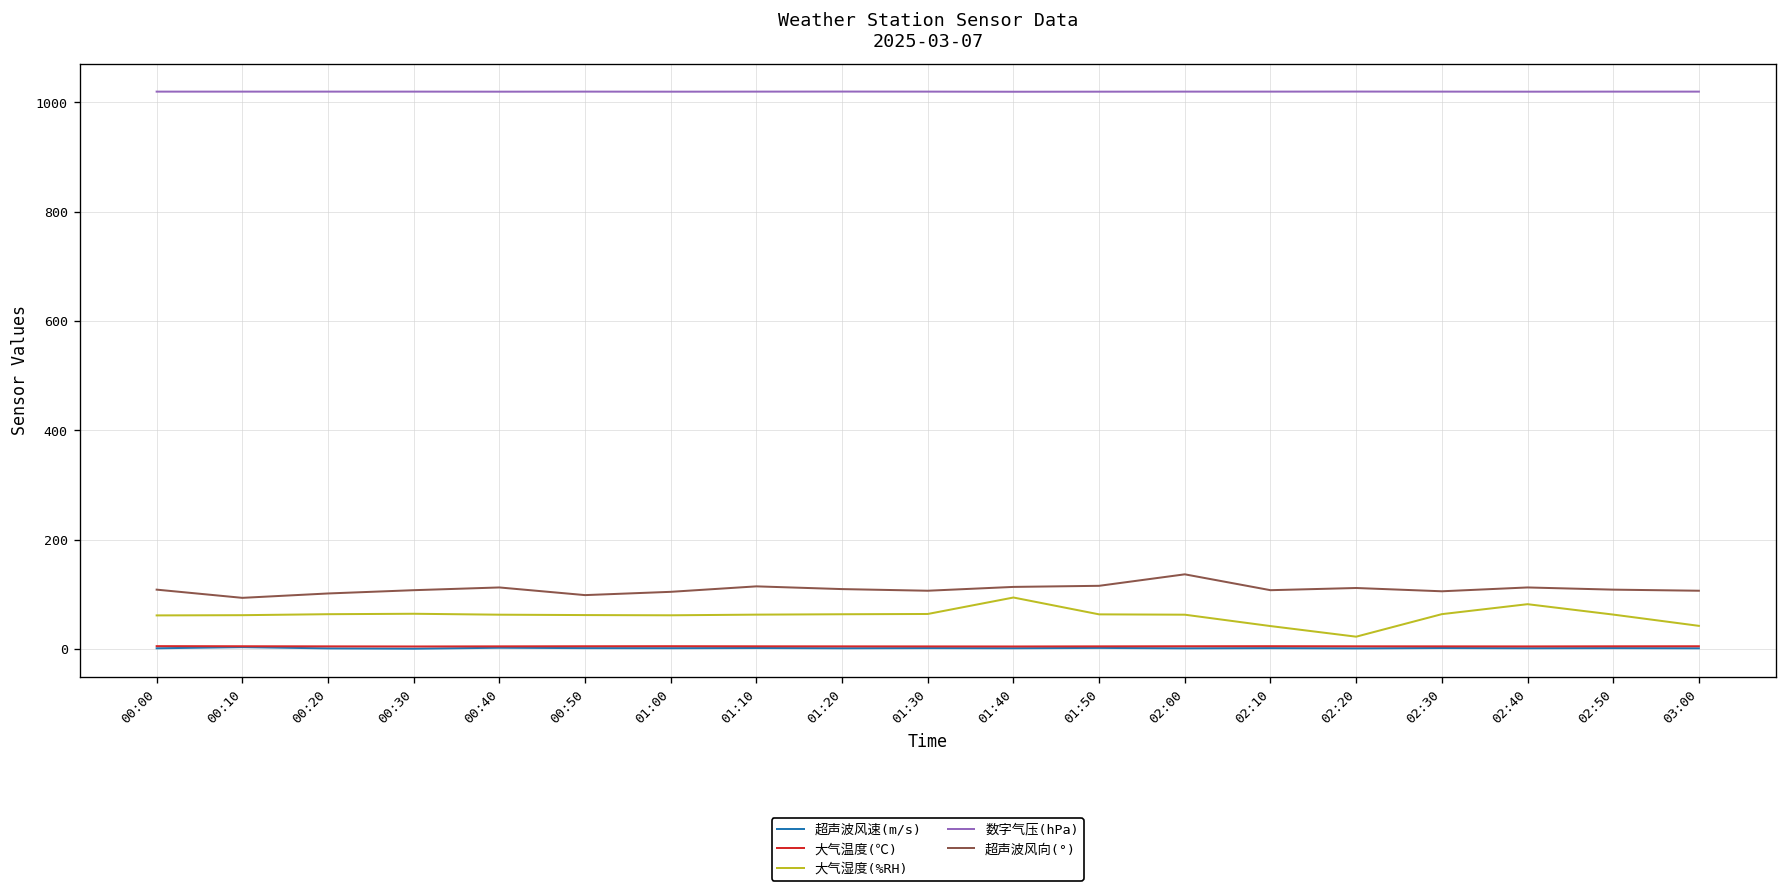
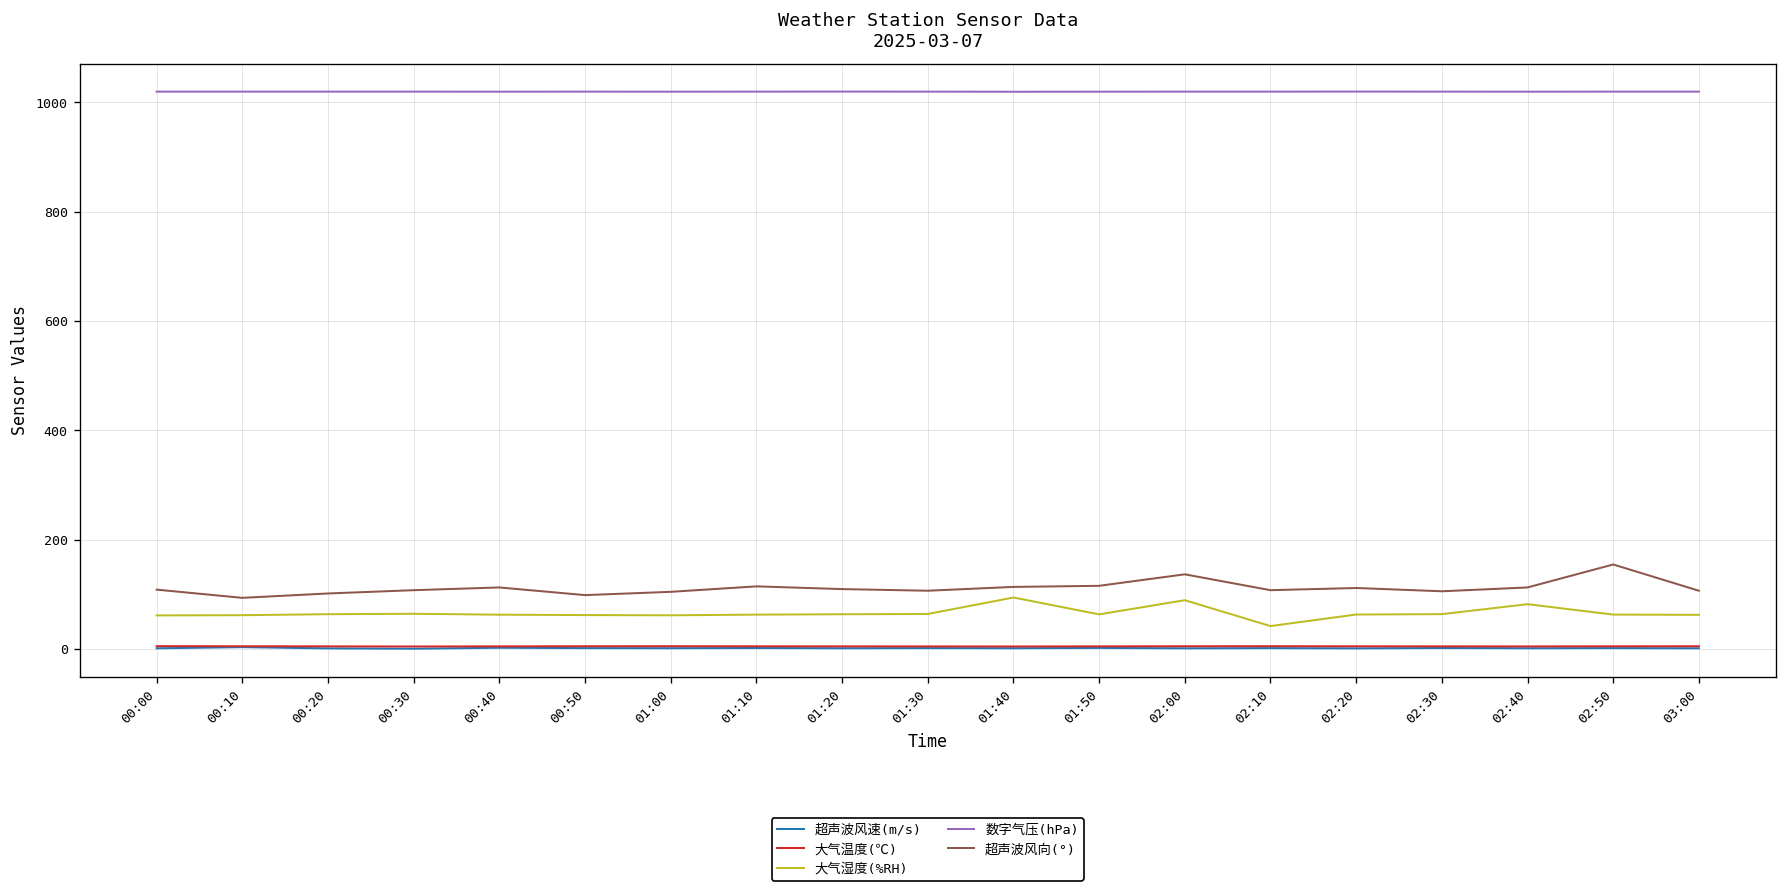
  {
    "大气湿度(%RH)": {
      "00:00": 60,
      "00:10": 60,
      "00:20": 60,
      "00:30": 60,
      "00:40": 60,
      "00:50": 60,
      "01:00": 60,
      "01:10": 60,
      "01:20": 60,
      "01:30": 60,
      "01:40": 90,
      "01:50": 60,
-     "02:00": 60,
+     "02:00": 90,
      "02:10": 40,
-     "02:20": 20,
+     "02:20": 60,
      "02:30": 60,
      "02:40": 80,
      "02:50": 60,
-     "03:00": 40
+     "03:00": 60
    },
    "数字气压(hPa)": {
      "00:00": 1020,
      "00:10": 1020,
      "00:20": 1020,
      "00:30": 1020,
      "00:40": 1020,
      "00:50": 1020,
      "01:00": 1020,
      "01:10": 1020,
      "01:20": 1020,
      "01:30": 1020,
      "01:40": 1020,
      "01:50": 1020,
      "02:00": 1020,
      "02:10": 1020,
      "02:20": 1020,
      "02:30": 1020,
      "02:40": 1020,
      "02:50": 1020,
      "03:00": 1020
    },
    "超声波风向(°)": {
      "00:00": 110,
      "00:10": 90,
      "00:20": 100,
      "00:30": 110,
      "00:40": 110,
      "00:50": 100,
      "01:00": 110,
      "01:10": 120,
      "01:20": 110,
      "01:30": 110,
      "01:40": 110,
      "01:50": 120,
      "02:00": 140,
      "02:10": 110,
      "02:20": 110,
      "02:30": 110,
      "02:40": 110,
-     "02:50": 110,
+     "02:50": 160,
      "03:00": 110
    }
  }
